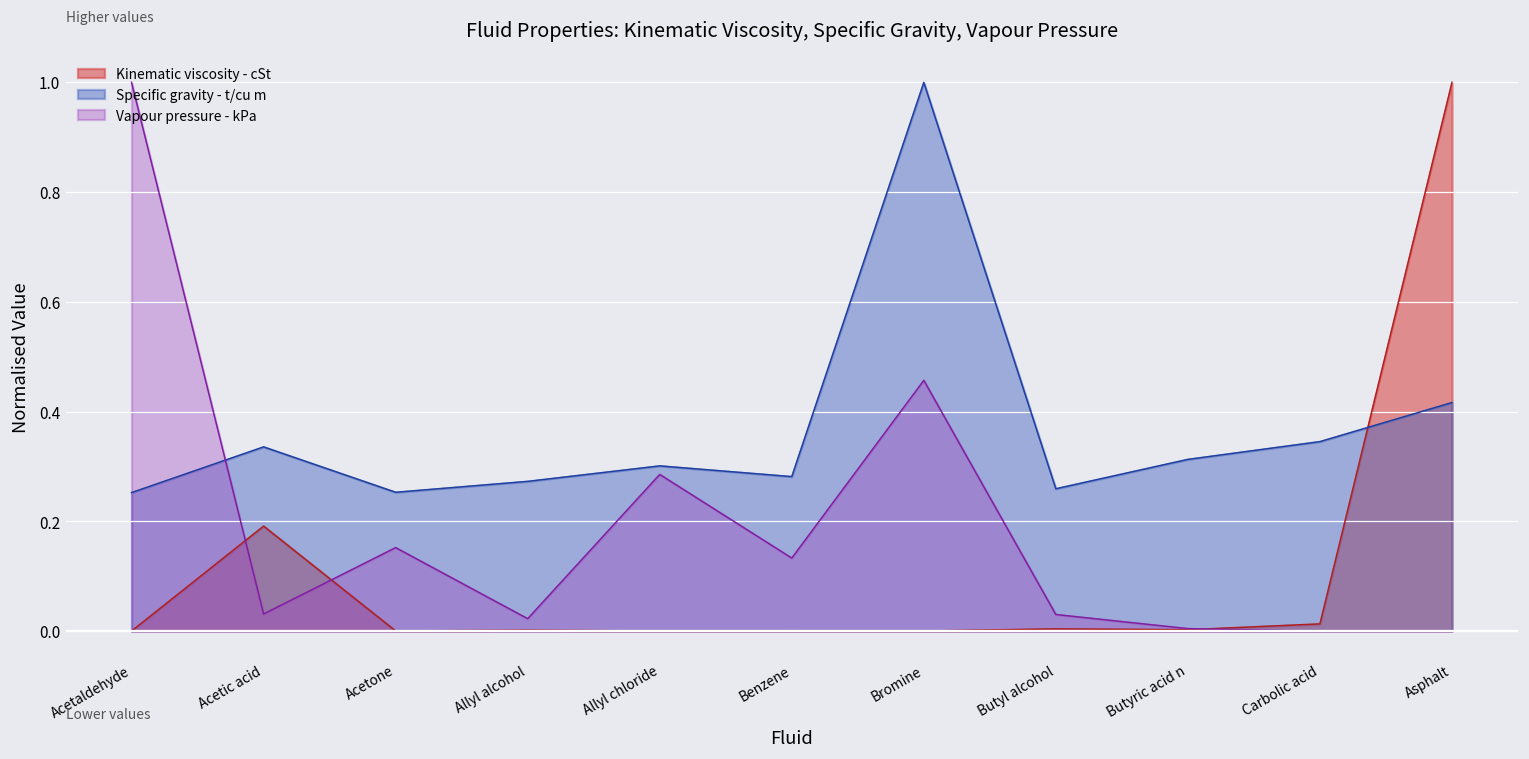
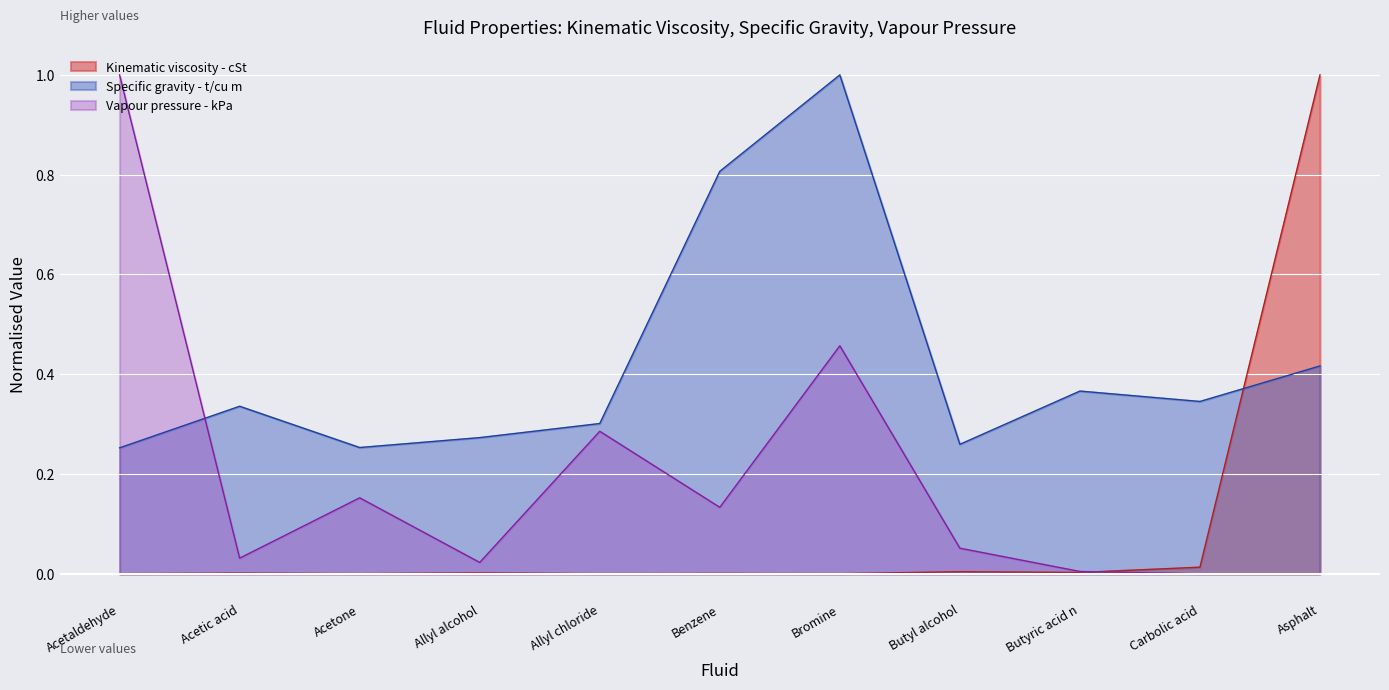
  {
    "Kinematic viscosity - cSt": {
      "Acetaldehyde": 0.00,
-     "Acetic acid": 0.19,
+     "Acetic acid": 0.00,
      "Acetone": 0.00,
      "Allyl alcohol": 0.00,
      "Allyl chloride": 0.00,
      "Benzene": 0.00,
      "Bromine": 0.00,
      "Butyl alcohol": 0.00,
      "Carbolic acid": 0.01,
      "Asphalt": 1.00
    },
    "Specific gravity - t/cu m": {
      "Acetaldehyde": 0.25,
      "Acetic acid": 0.34,
      "Acetone": 0.25,
      "Allyl alcohol": 0.27,
      "Allyl chloride": 0.30,
-     "Benzene": 0.28,
+     "Benzene": 0.81,
      "Bromine": 1.00,
      "Butyl alcohol": 0.26,
-     "Butyric acid n": 0.31,
+     "Butyric acid n": 0.37,
      "Carbolic acid": 0.35,
      "Asphalt": 0.42
    },
    "Vapour pressure - kPa": {
      "Acetaldehyde": 1.00,
      "Acetic acid": 0.03,
      "Acetone": 0.15,
      "Allyl alcohol": 0.02,
      "Allyl chloride": 0.29,
      "Benzene": 0.13,
      "Bromine": 0.46,
-     "Butyl alcohol": 0.03,
+     "Butyl alcohol": 0.05,
      "Carbolic acid": 0.00,
      "Asphalt": 0.00
    }
  }
